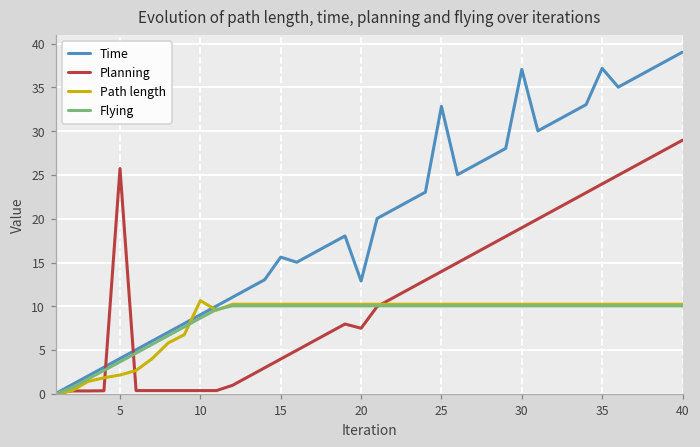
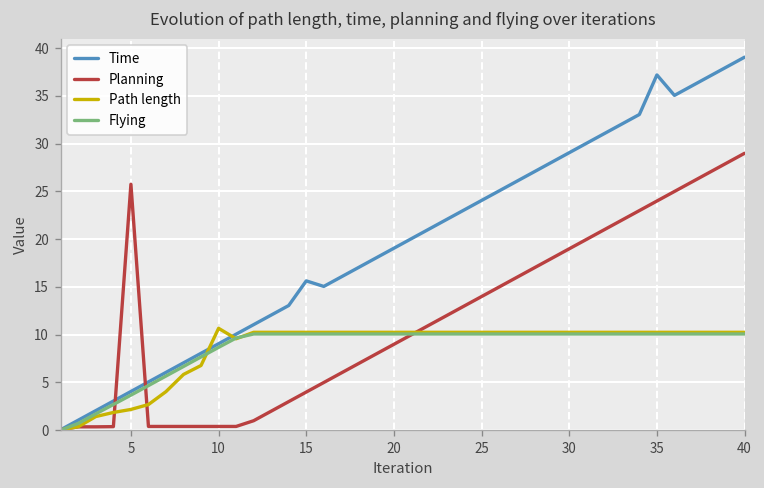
  {
    "Time": {
      "5": 4,
      "10": 9,
      "15": 16,
-     "20": 13,
-     "25": 33,
-     "30": 37,
+     "20": 19,
+     "25": 24,
+     "30": 29,
      "35": 37,
      "40": 39
    },
    "Planning": {
      "5": 26,
      "10": 0,
      "15": 4,
-     "20": 8,
+     "20": 9,
      "25": 14,
      "30": 19,
      "35": 24,
      "40": 29
    },
    "Path length": {
      "5": 2,
      "10": 11
    },
    "Flying": {
      "5": 4,
      "10": 9
    }
  }
